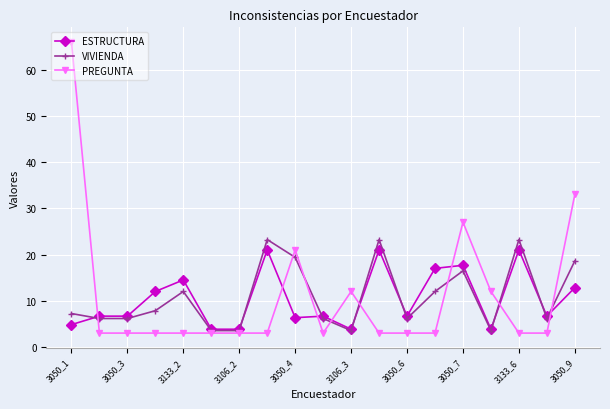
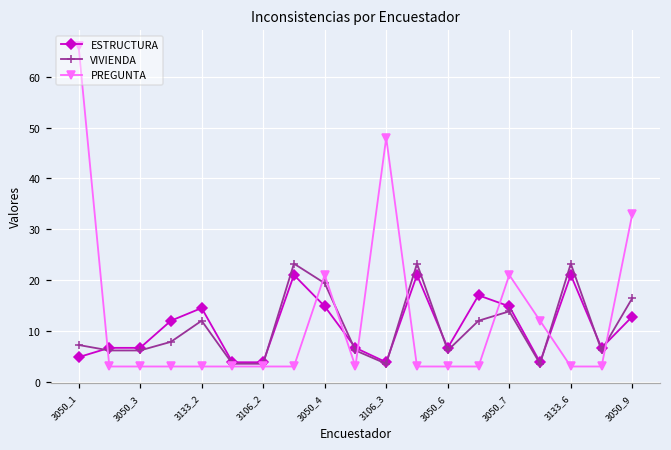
  {
    "ESTRUCTURA": {
      "3050_1": 5,
      "3133_2": 15,
-     "3050_4": 6,
-     "3050_7": 18,
+     "3050_4": 15,
+     "3050_7": 15,
      "3133_6": 21,
      "3050_9": 13
    },
    "VIVIENDA": {
      "3050_1": 7,
      "3133_2": 12,
      "3050_4": 19,
-     "3050_7": 16,
+     "3050_7": 14,
      "3133_6": 23,
-     "3050_9": 19
+     "3050_9": 16
    },
    "PREGUNTA": {
      "3050_3": 3,
      "3133_2": 3,
      "3050_4": 21,
-     "3106_3": 12,
+     "3106_3": 48,
      "3050_6": 3,
-     "3050_7": 27,
+     "3050_7": 21,
      "3133_6": 3,
      "3050_9": 33
    }
  }
